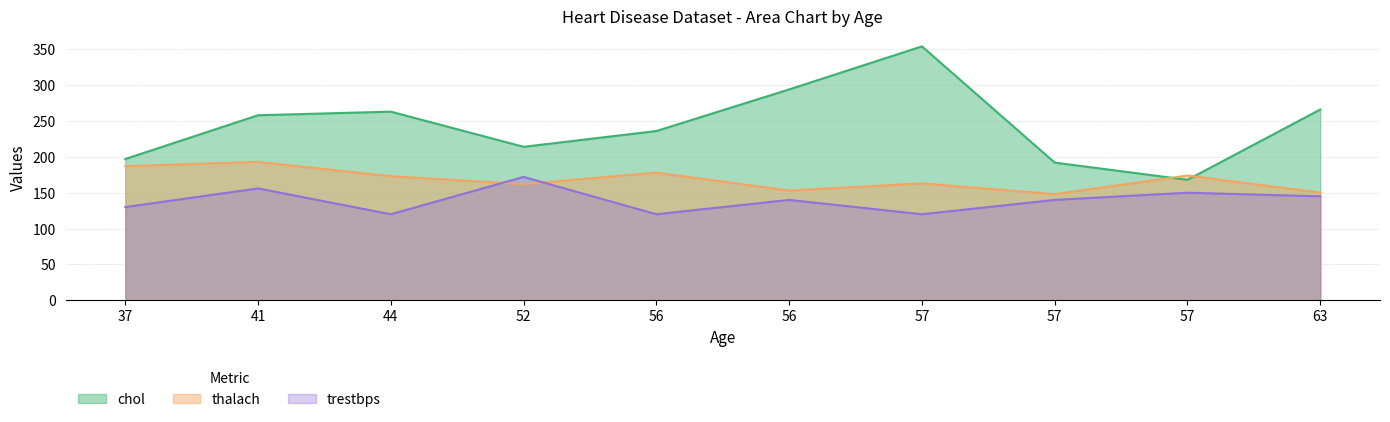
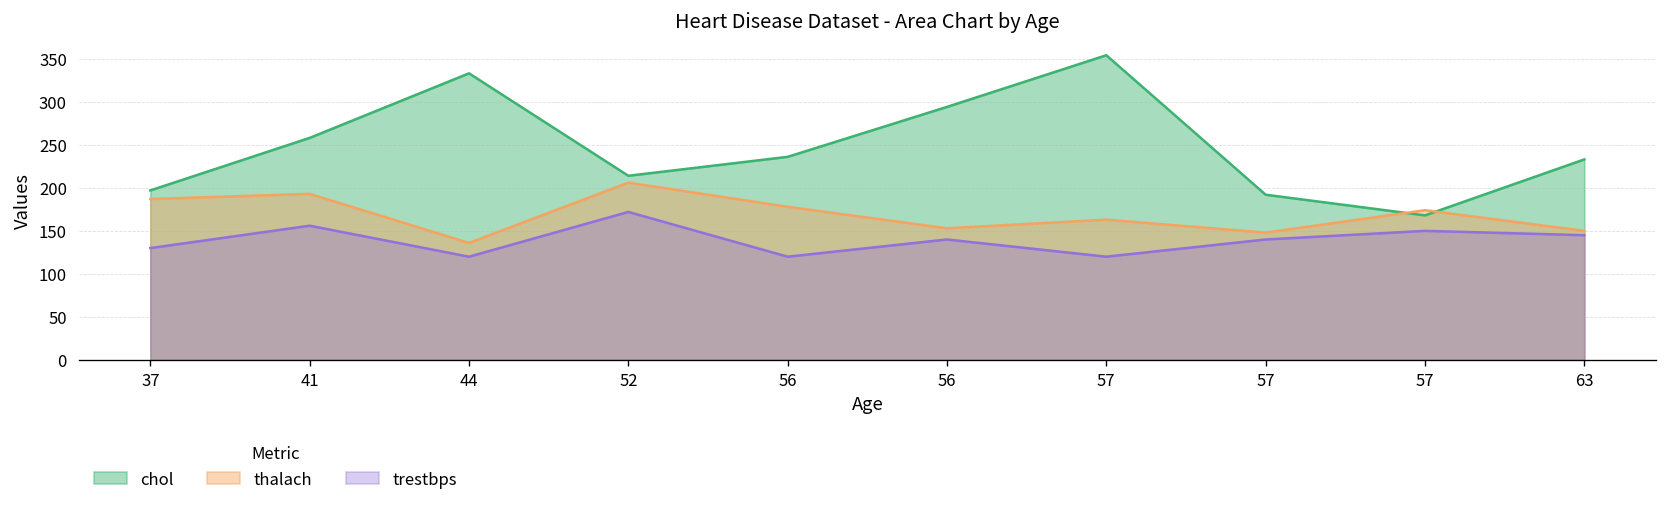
  {
    "chol": {
      "37": 200,
      "41": 260,
-     "44": 260,
+     "44": 330,
      "52": 210,
-     "63": 270
+     "63": 230
    },
    "thalach": {
      "37": 190,
      "41": 190,
-     "44": 170,
-     "52": 160,
+     "44": 140,
+     "52": 210,
      "63": 150
    },
    "trestbps": {
      "37": 130,
      "41": 160,
      "44": 120,
      "52": 170,
      "63": 150
    }
  }
